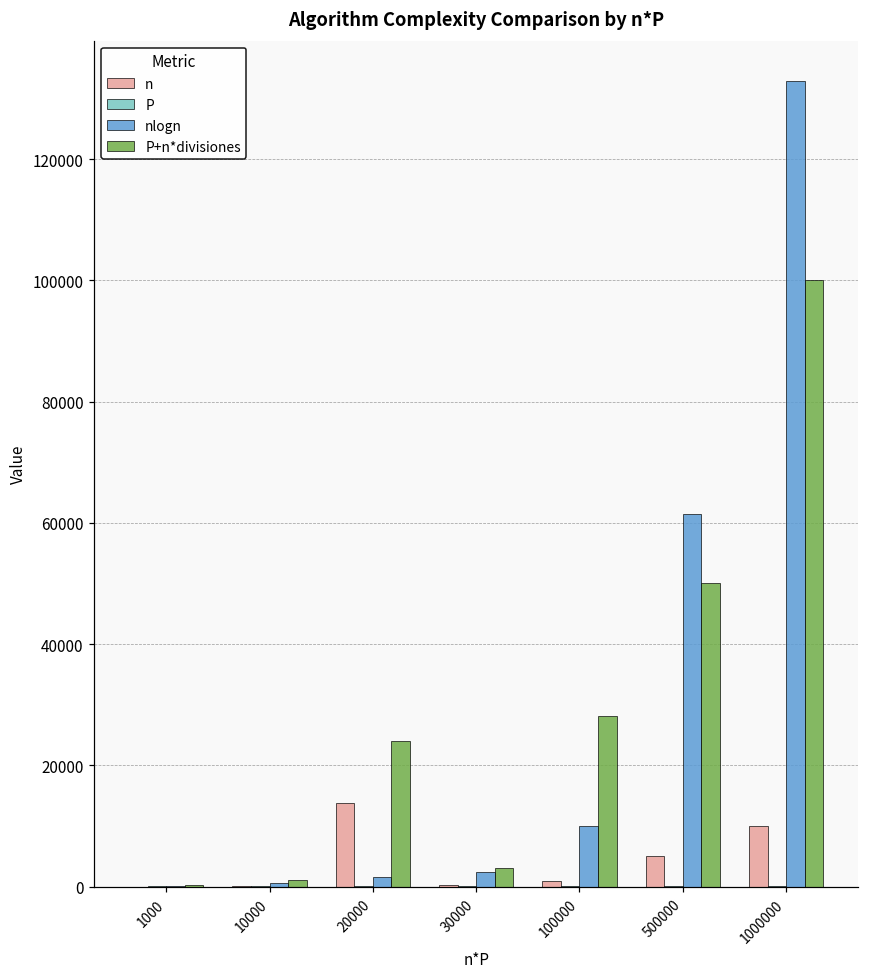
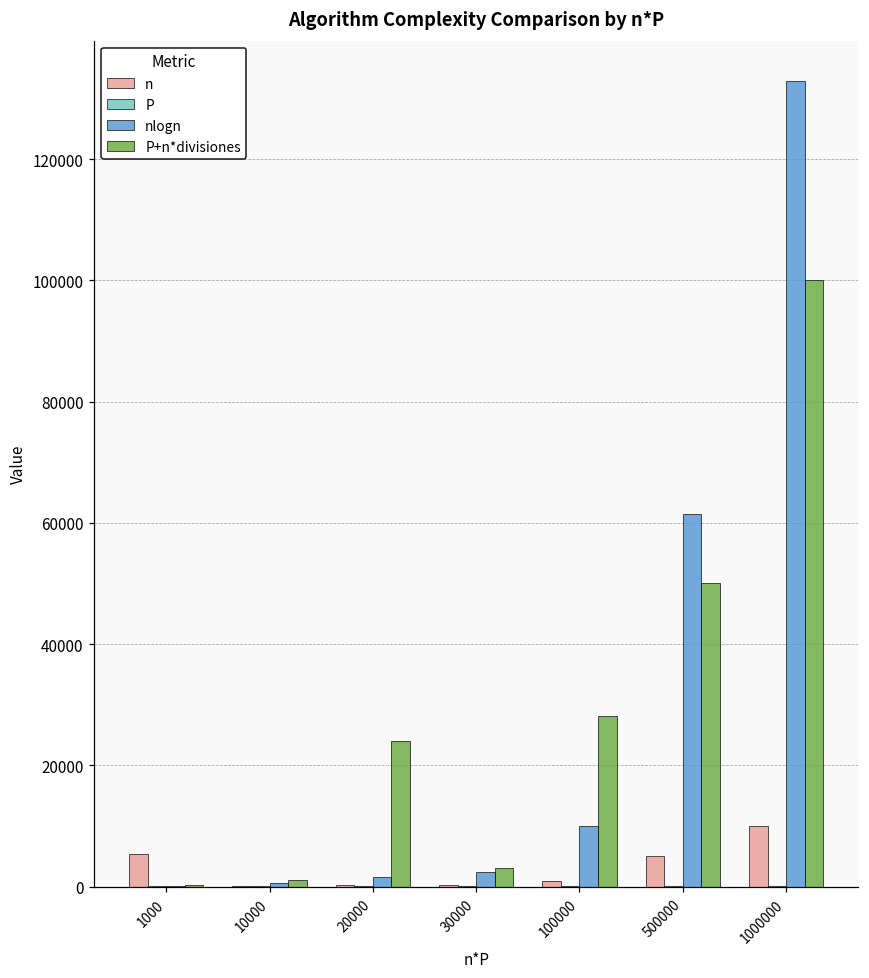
  {
    "n": {
-     "1000": 0,
-     "20000": 14000,
+     "1000": 5000,
+     "20000": 0,
      "100000": 1000,
      "500000": 5000,
      "1000000": 10000
    },
    "P+n*divisiones": {
      "10000": 1000,
      "20000": 24000,
      "30000": 3000,
      "100000": 28000,
      "500000": 50000,
      "1000000": 100000
    }
  }
